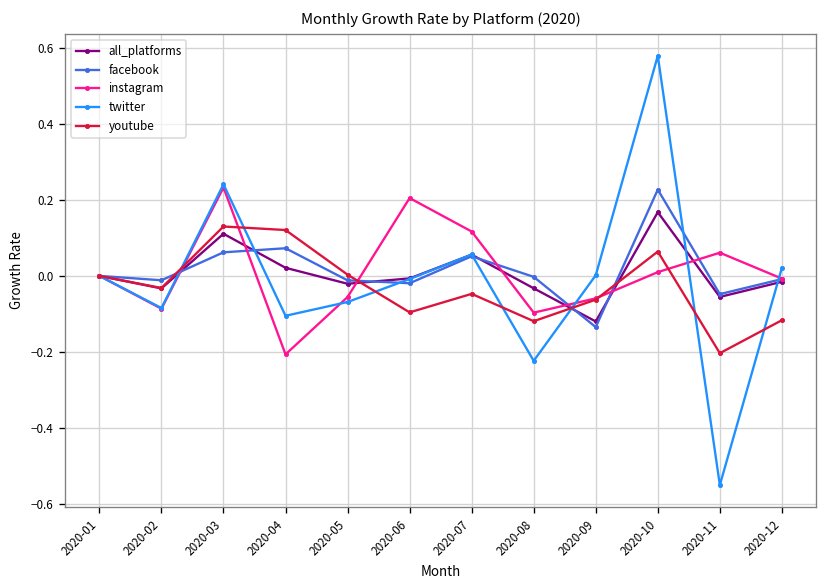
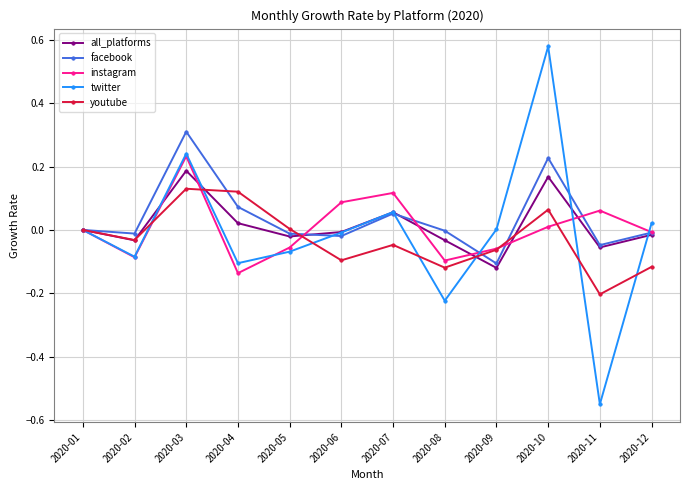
  {
    "all_platforms": {
-     "2020-03": 0.11,
+     "2020-03": 0.19,
      "2020-04": 0.02,
      "2020-05": -0.02,
      "2020-08": -0.03,
      "2020-09": -0.12,
      "2020-10": 0.17
    },
    "facebook": {
      "2020-02": -0.01,
-     "2020-03": 0.06,
+     "2020-03": 0.31,
      "2020-04": 0.07,
      "2020-05": -0.01,
      "2020-06": -0.02,
      "2020-08": 0.00,
-     "2020-09": -0.13,
+     "2020-09": -0.11,
      "2020-10": 0.23
    },
    "instagram": {
      "2020-03": 0.23,
-     "2020-04": -0.21,
+     "2020-04": -0.14,
      "2020-05": -0.06,
-     "2020-06": 0.20,
+     "2020-06": 0.09,
      "2020-07": 0.12,
      "2020-08": -0.10,
      "2020-10": 0.01,
      "2020-11": 0.06
    },
    "twitter": {
      "2020-03": 0.24,
      "2020-04": -0.10,
      "2020-05": -0.07,
      "2020-08": -0.22,
      "2020-09": 0.00,
      "2020-10": 0.58,
      "2020-11": -0.55,
      "2020-12": 0.02
    },
    "youtube": {
      "2020-03": 0.13,
      "2020-04": 0.12,
      "2020-05": 0.00,
      "2020-06": -0.10,
      "2020-07": -0.05,
      "2020-08": -0.12,
      "2020-10": 0.06,
      "2020-11": -0.20,
      "2020-12": -0.12
    }
  }
